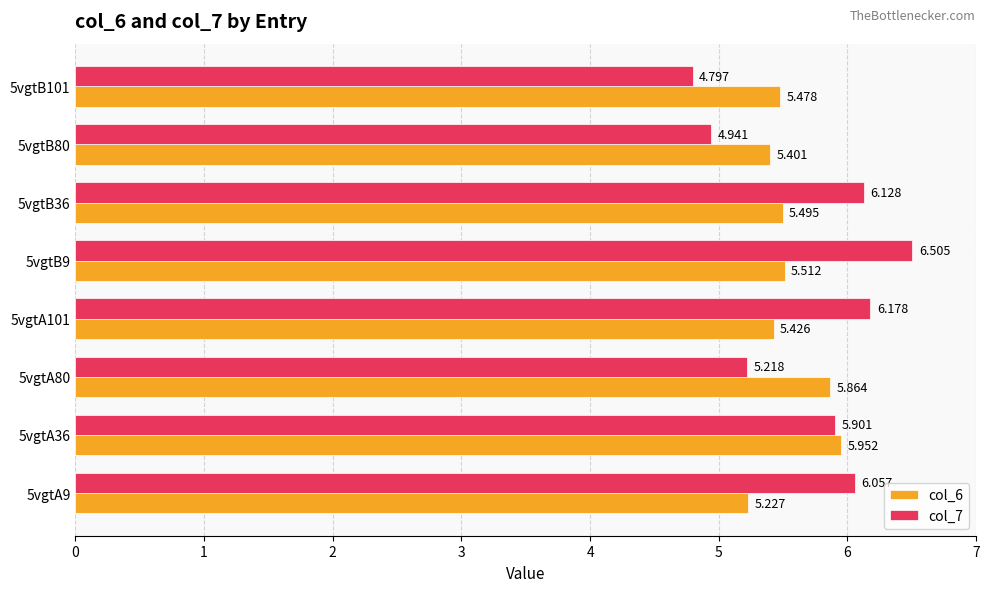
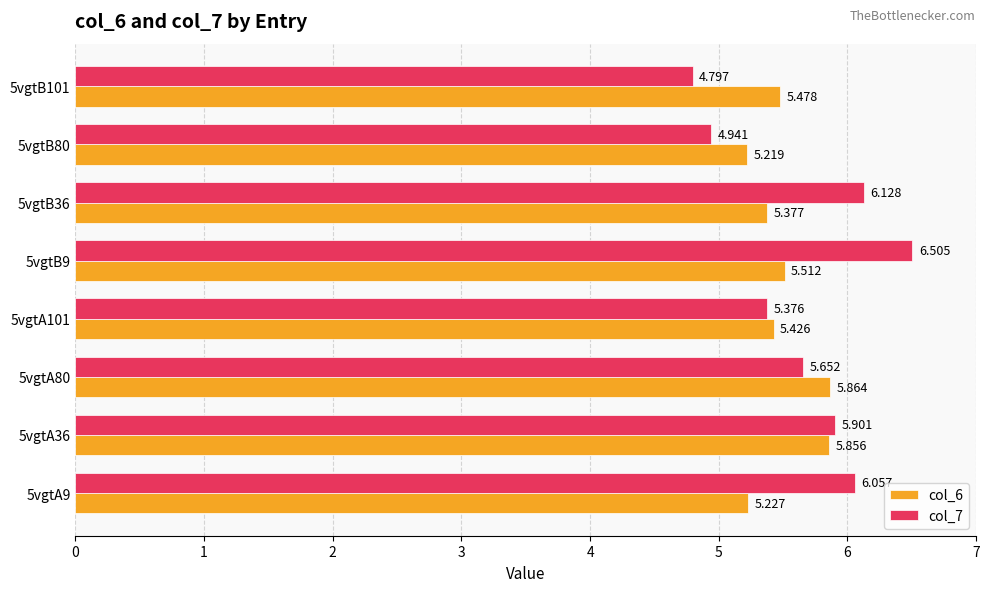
  {
    "col_6": {
      "5vgtB101": 5.478,
-     "5vgtB80": 5.401,
-     "5vgtB36": 5.495,
+     "5vgtB80": 5.219,
+     "5vgtB36": 5.377,
      "5vgtB9": 5.512,
      "5vgtA101": 5.426,
      "5vgtA80": 5.864,
-     "5vgtA36": 5.952,
+     "5vgtA36": 5.856,
      "5vgtA9": 5.227
    },
    "col_7": {
      "5vgtB101": 4.797,
      "5vgtB80": 4.941,
      "5vgtB36": 6.128,
      "5vgtB9": 6.505,
-     "5vgtA101": 6.178,
-     "5vgtA80": 5.218,
+     "5vgtA101": 5.376,
+     "5vgtA80": 5.652,
      "5vgtA36": 5.901
    }
  }
